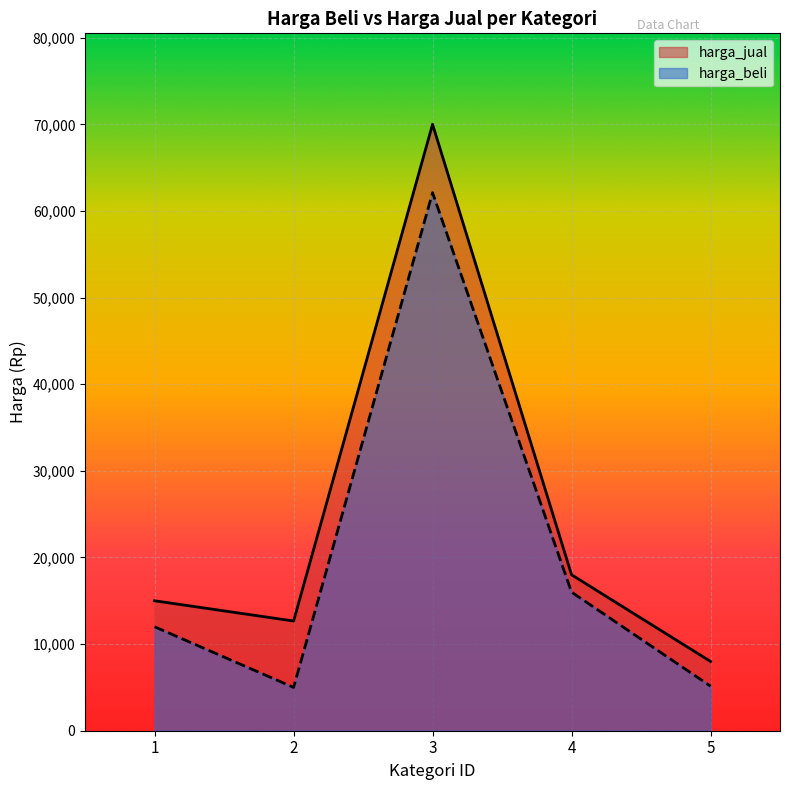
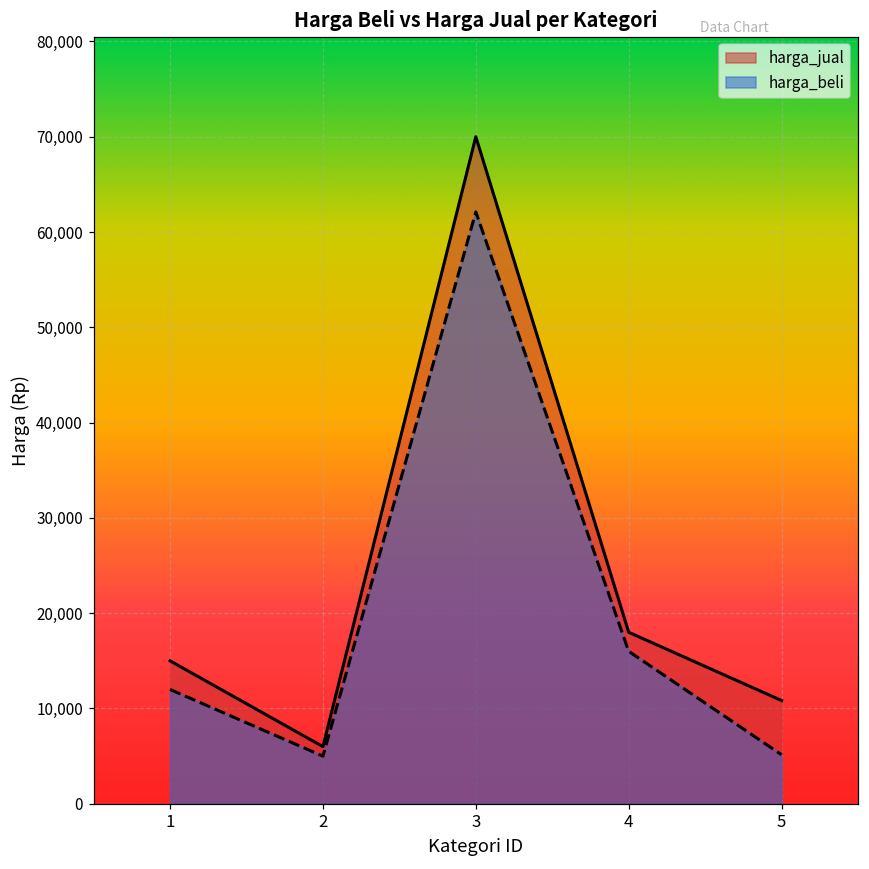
  {
    "harga_jual": {
      "1": "15,000",
-     "2": "13,000",
+     "2": "6,000",
      "3": "70,000",
      "4": "18,000",
-     "5": "8,000"
+     "5": "11,000"
    },
    "harga_beli": {
      "1": "12,000",
      "2": "5,000",
      "3": "62,000",
      "4": "16,000",
      "5": "5,000"
    }
  }
